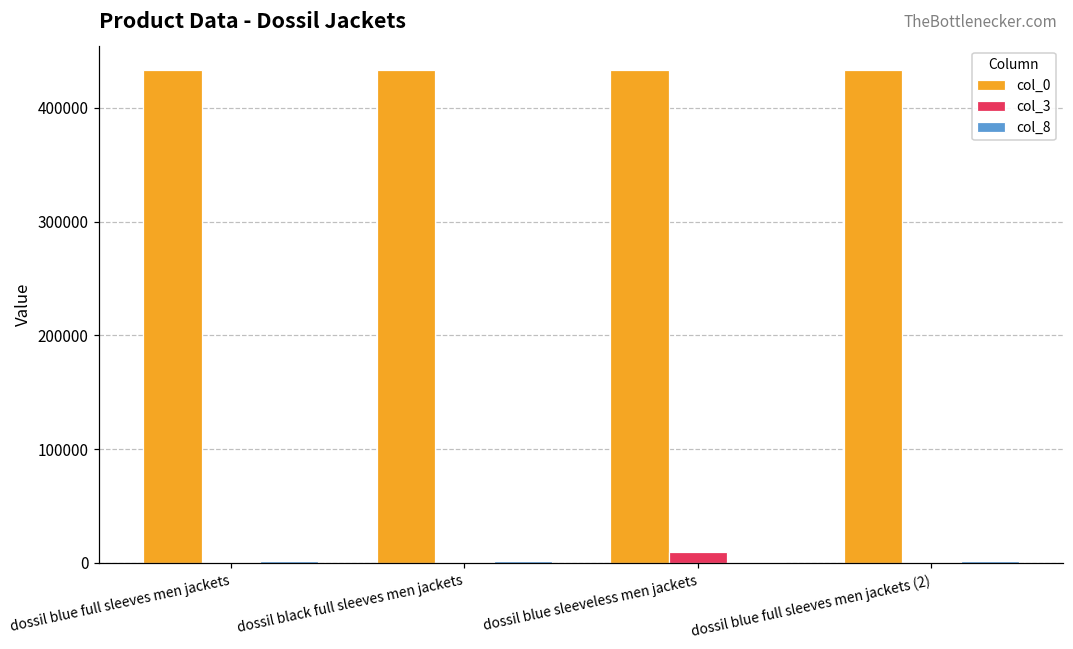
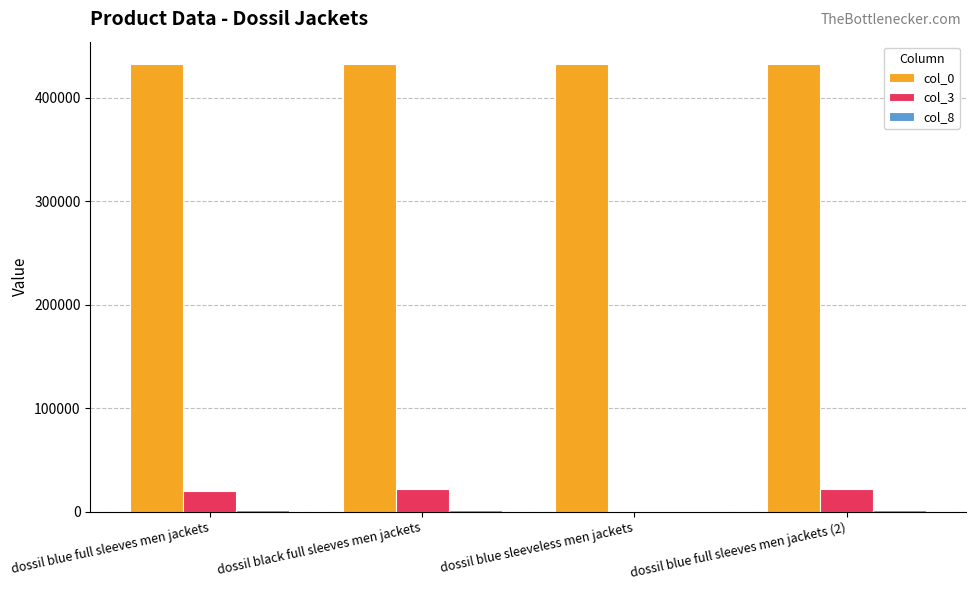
  {
    "col_0": {
      "dossil blue full sleeves men jackets": 433000,
      "dossil black full sleeves men jackets": 433000,
      "dossil blue sleeveless men jackets": 433000,
      "dossil blue full sleeves men jackets (2)": 433000
    },
    "col_3": {
-     "dossil blue full sleeves men jackets": 1000,
-     "dossil black full sleeves men jackets": 1000,
-     "dossil blue sleeveless men jackets": 9000,
-     "dossil blue full sleeves men jackets (2)": 1000
+     "dossil blue full sleeves men jackets": 20000,
+     "dossil black full sleeves men jackets": 22000,
+     "dossil blue sleeveless men jackets": 1000,
+     "dossil blue full sleeves men jackets (2)": 22000
    }
  }
